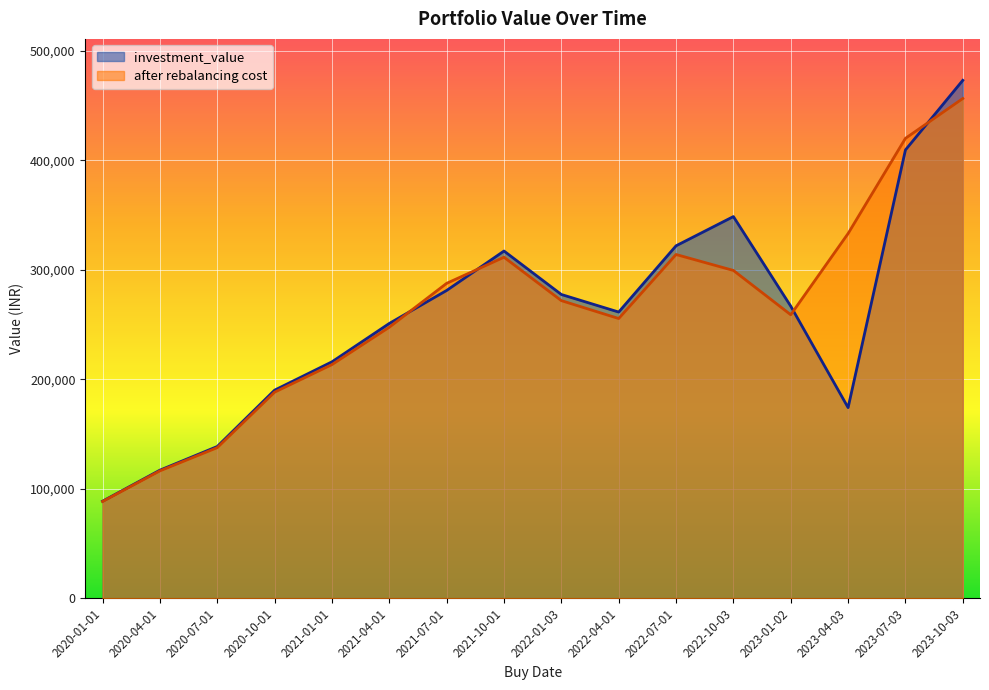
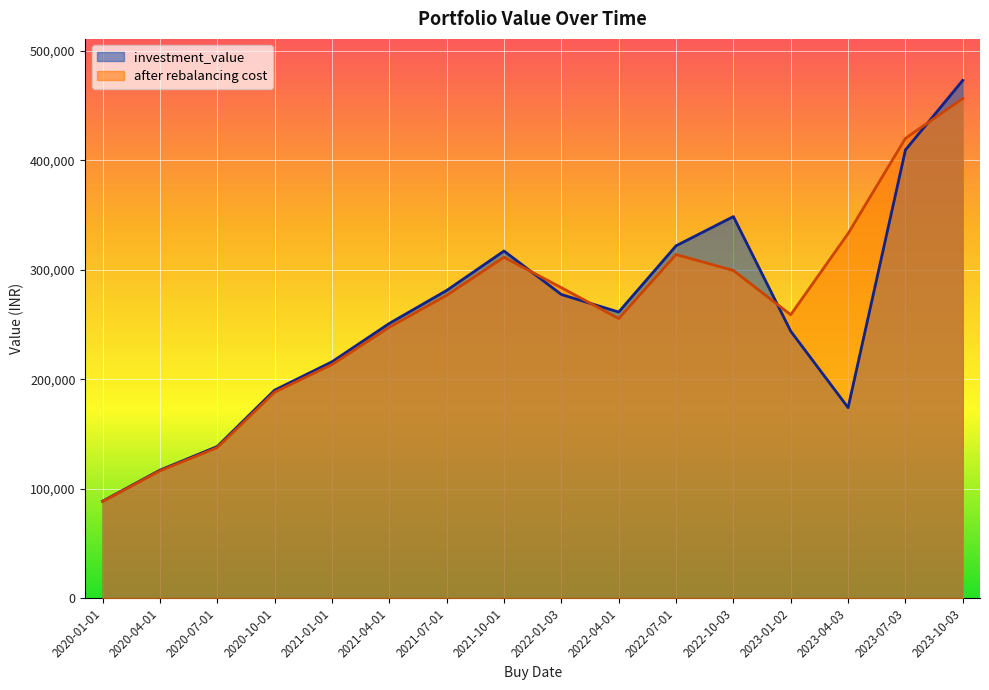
  {
    "investment_value": {
      "2021-01-01": "216,000",
      "2021-04-01": "251,000",
      "2021-07-01": "281,000",
      "2021-10-01": "317,000",
      "2022-01-03": "277,000",
      "2022-04-01": "261,000",
      "2022-07-01": "322,000",
      "2022-10-03": "349,000",
-     "2023-01-02": "267,000",
+     "2023-01-02": "244,000",
      "2023-04-03": "174,000",
      "2023-07-03": "409,000",
      "2023-10-03": "473,000"
    },
    "after rebalancing cost": {
      "2021-01-01": "213,000",
      "2021-04-01": "247,000",
-     "2021-07-01": "288,000",
+     "2021-07-01": "277,000",
      "2021-10-01": "311,000",
-     "2022-01-03": "272,000",
+     "2022-01-03": "284,000",
      "2022-04-01": "255,000",
      "2022-07-01": "314,000",
      "2022-10-03": "299,000",
      "2023-01-02": "259,000",
      "2023-04-03": "333,000",
      "2023-07-03": "420,000",
      "2023-10-03": "456,000"
    }
  }
